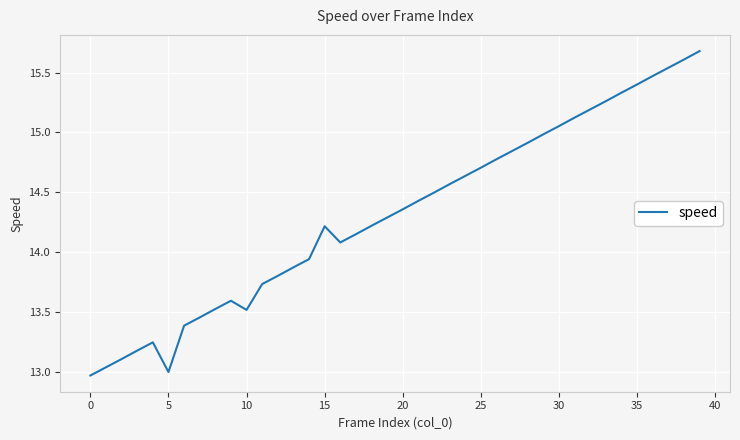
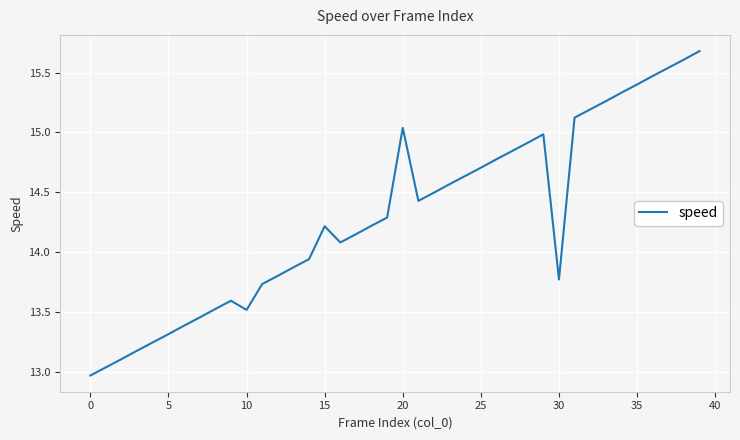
  {
    "0": 12.97,
-   "5": 13.00,
+   "5": 13.32,
    "10": 13.52,
    "15": 14.22,
-   "20": 14.36,
+   "20": 15.04,
    "25": 14.71,
-   "30": 15.05,
+   "30": 13.77,
    "35": 15.40
  }
